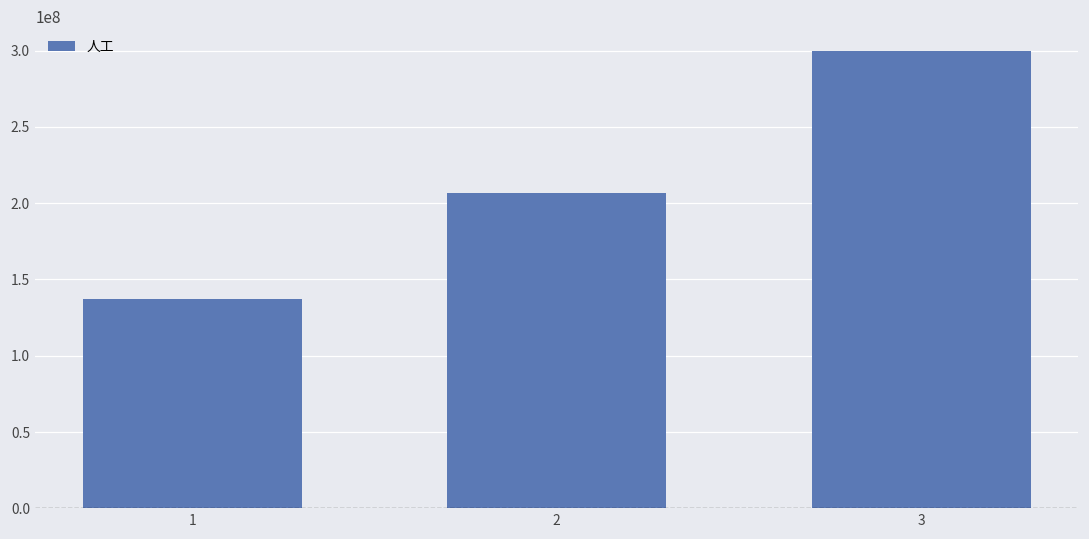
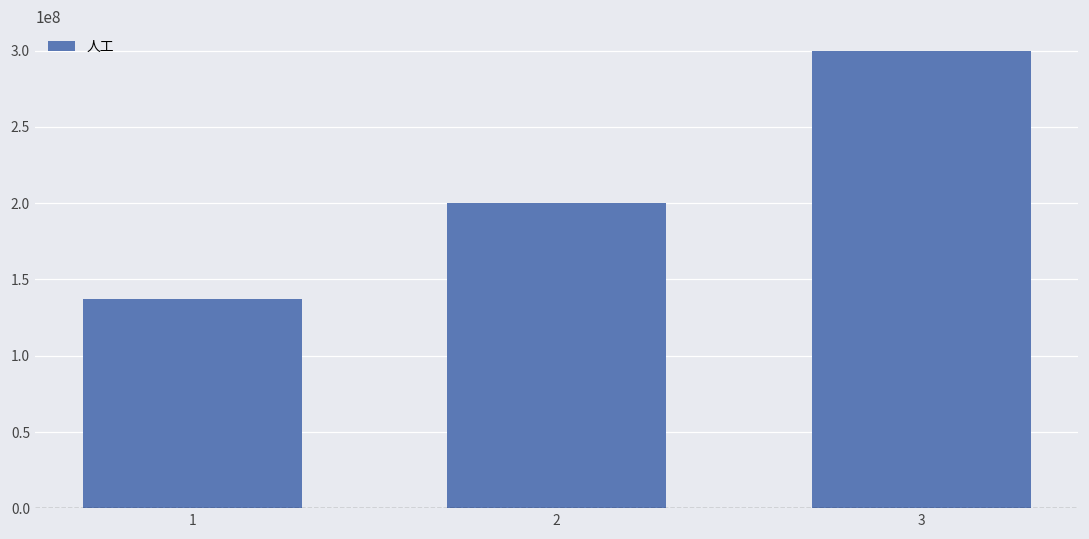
  {
    "1": 137000000,
-   "2": 207000000,
+   "2": 200000000,
    "3": 300000000
  }
